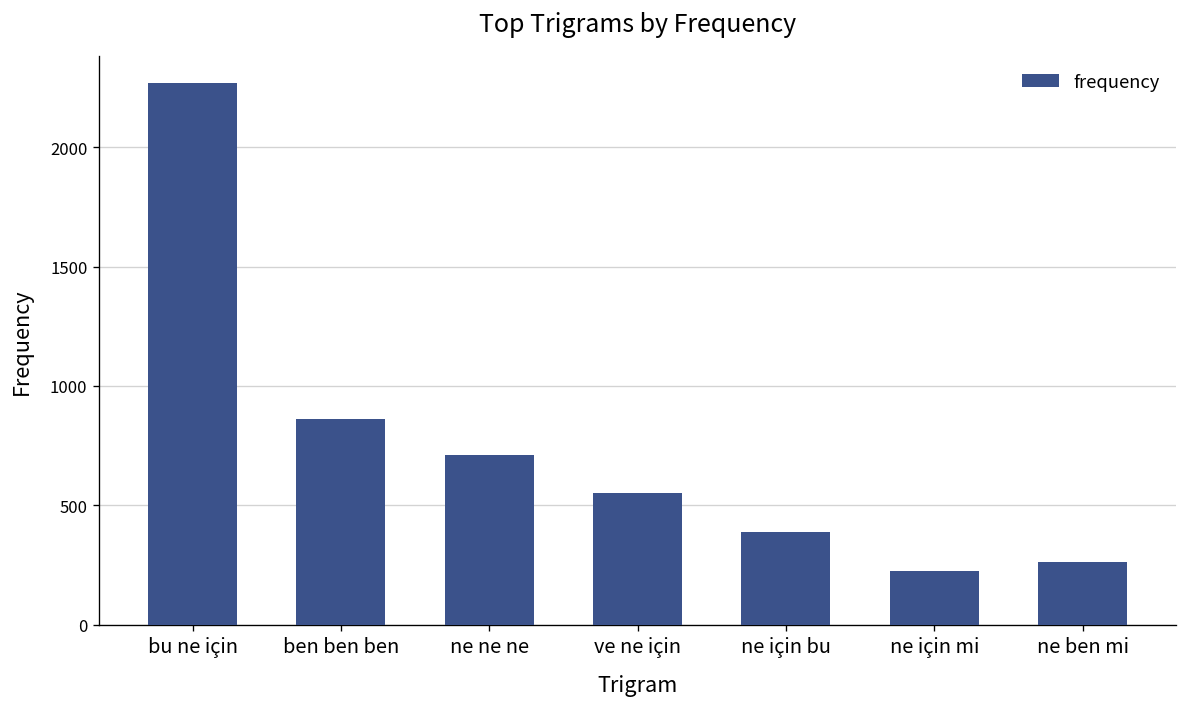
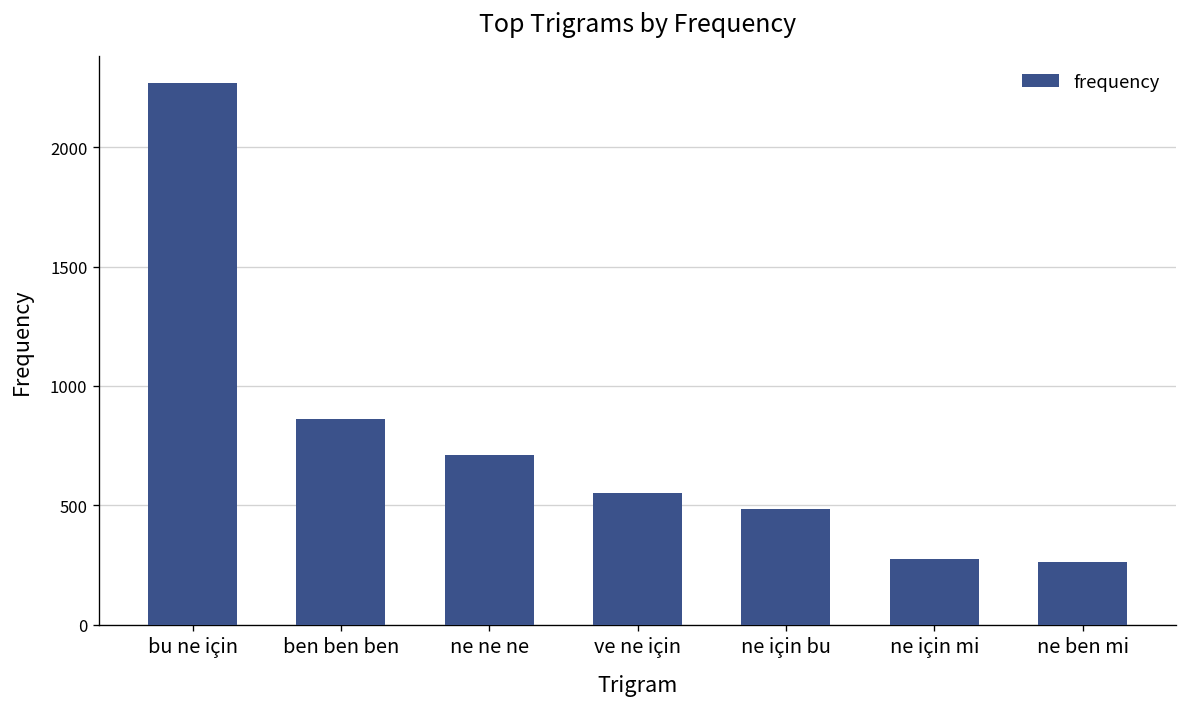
  {
    "bu ne için": 2270,
    "ben ben ben": 860,
    "ne ne ne": 710,
    "ve ne için": 550,
-   "ne için bu": 390,
-   "ne için mi": 230,
+   "ne için bu": 480,
+   "ne için mi": 270,
    "ne ben mi": 260
  }
